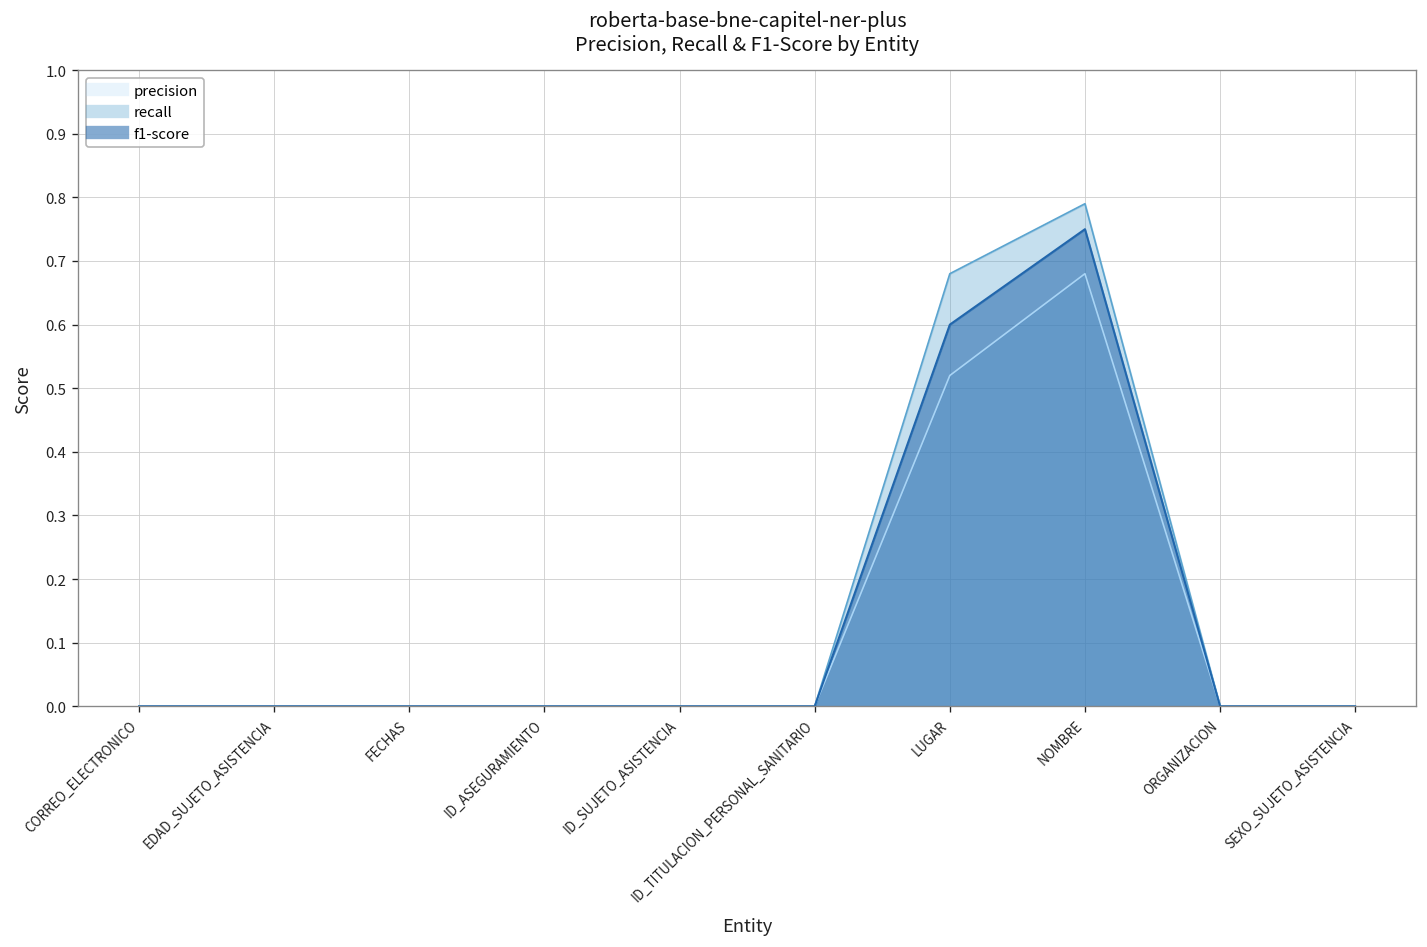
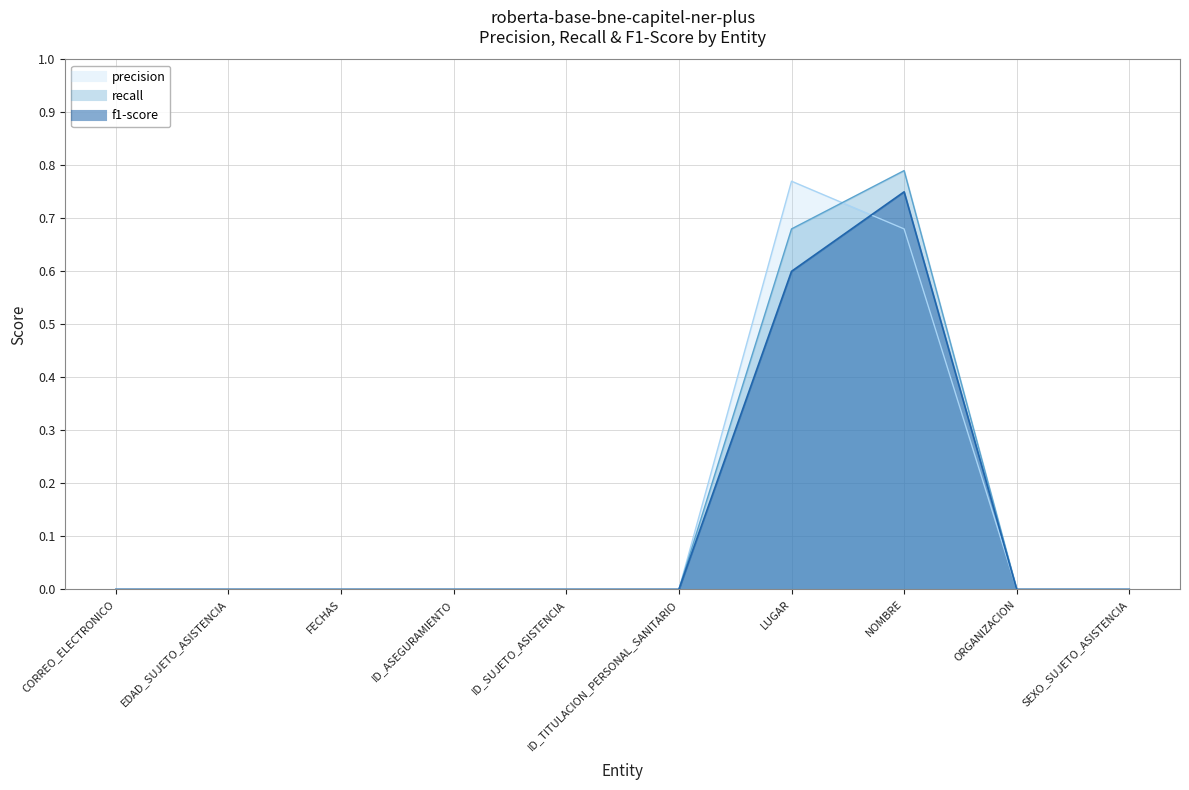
  {
    "precision": {
-     "LUGAR": 0.52,
+     "LUGAR": 0.77,
      "NOMBRE": 0.68
    },
    "recall": {
      "LUGAR": 0.68,
      "NOMBRE": 0.79
    },
    "f1-score": {
      "LUGAR": 0.60,
      "NOMBRE": 0.75
    }
  }
